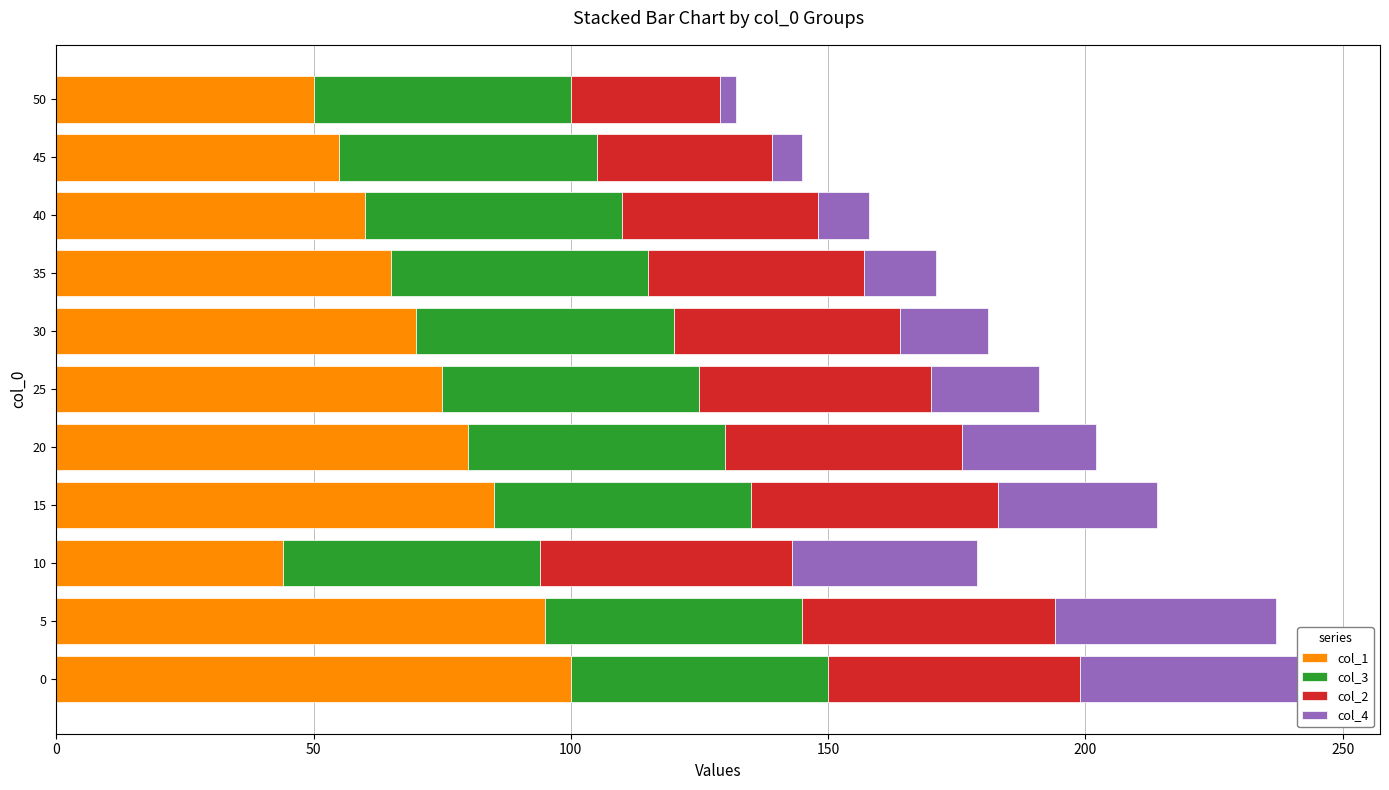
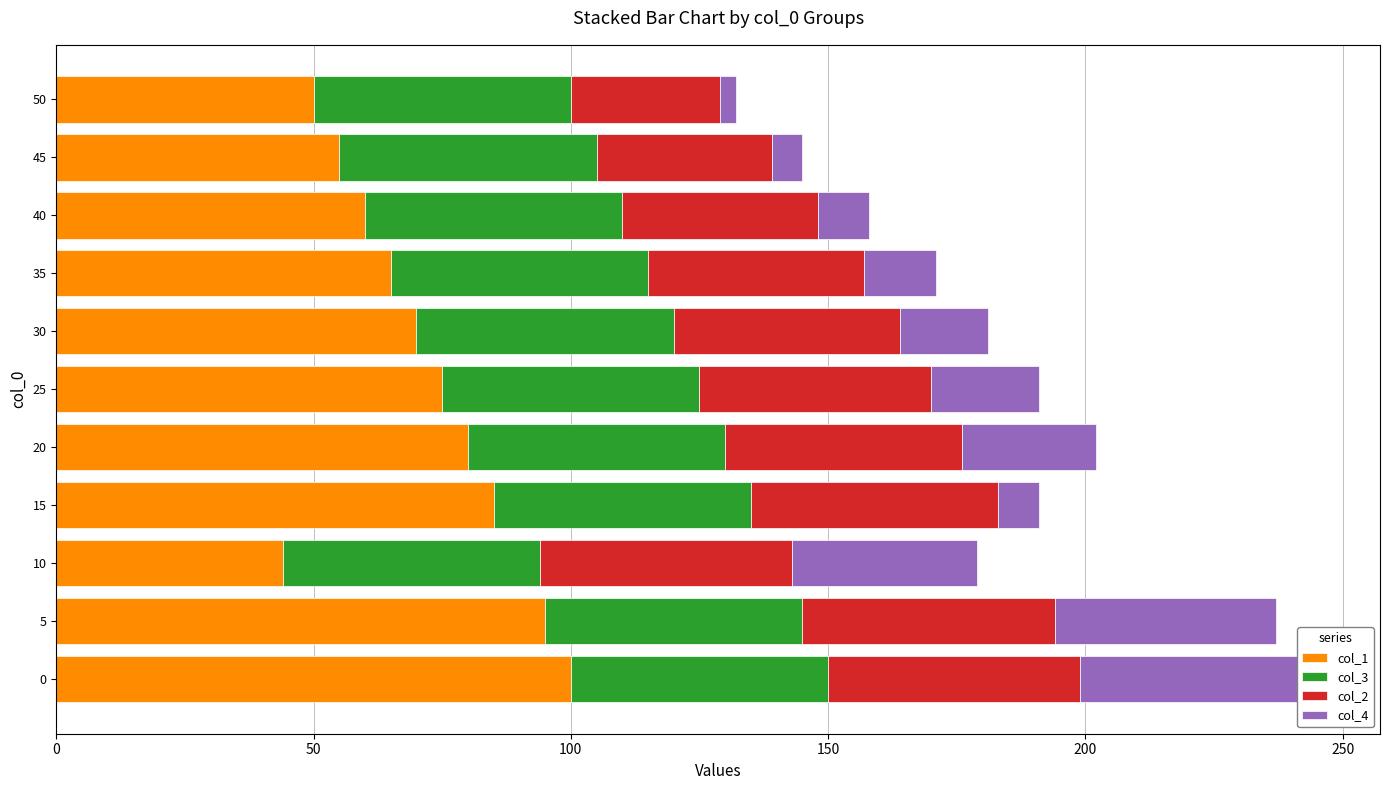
  {
    "col_1": {
      "50": 50,
      "45": 55,
      "40": 60,
      "35": 65,
      "30": 70,
      "25": 75,
      "20": 80,
      "15": 85,
      "10": 44,
      "5": 95,
      "0": 100
    },
    "col_3": {
      "50": 50,
      "45": 50,
      "40": 50,
      "35": 50,
      "30": 50,
      "25": 50,
      "20": 50,
      "15": 50,
      "10": 50,
      "5": 50,
      "0": 50
    },
    "col_2": {
      "50": 29,
      "45": 34,
      "40": 38,
      "35": 42,
      "30": 44,
      "25": 45,
      "20": 46,
      "15": 48,
      "10": 49,
      "5": 49,
      "0": 49
    },
    "col_4": {
      "50": 3,
      "45": 6,
      "40": 10,
      "35": 14,
      "30": 17,
      "25": 21,
      "20": 26,
-     "15": 31,
+     "15": 8,
      "10": 36,
      "5": 43
    }
  }
